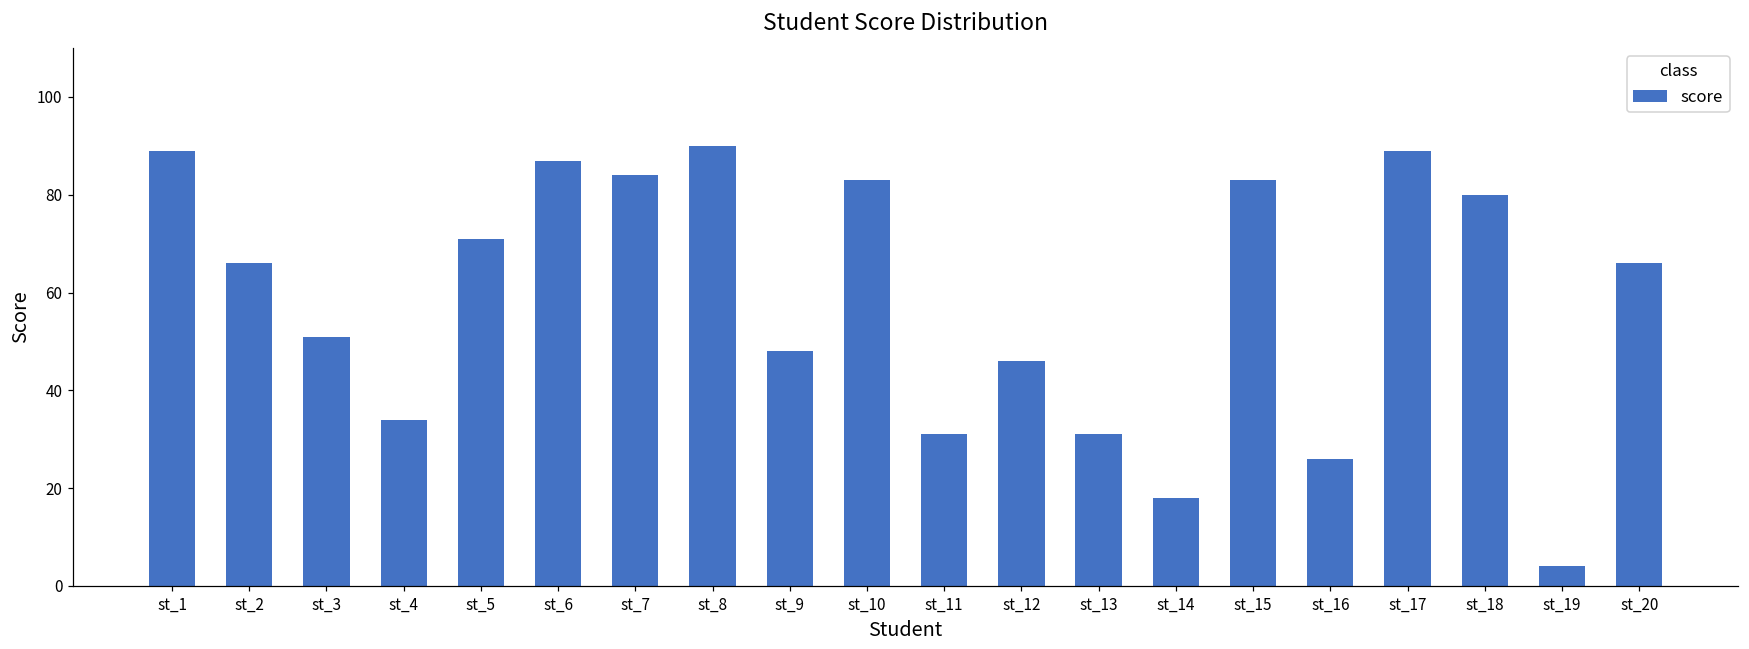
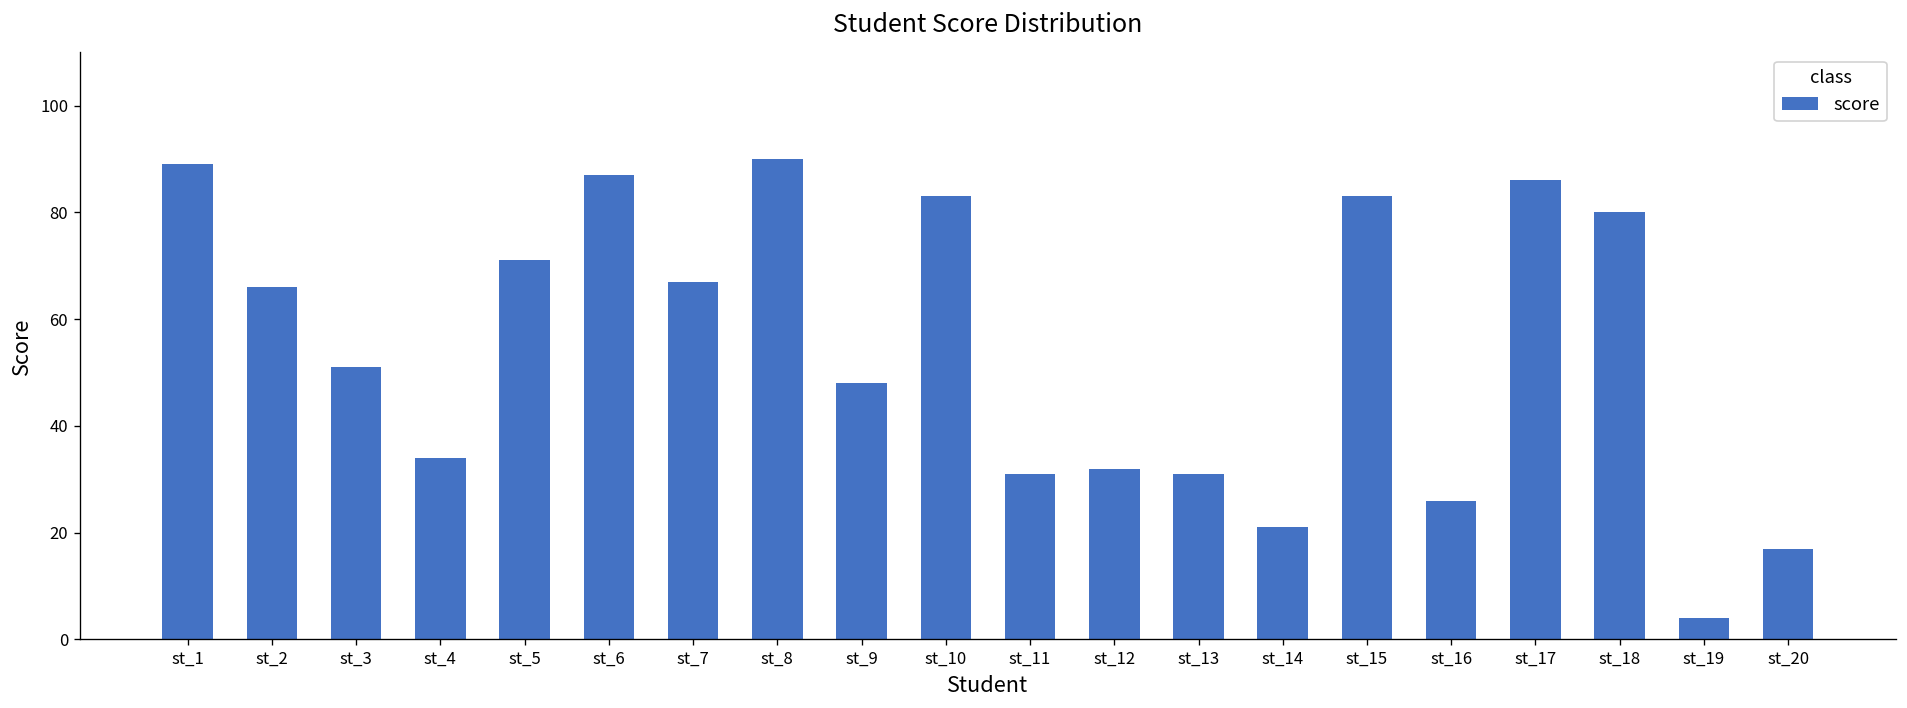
  {
    "st_1": 89,
    "st_2": 66,
    "st_3": 51,
    "st_4": 34,
    "st_5": 71,
    "st_6": 87,
-   "st_7": 84,
+   "st_7": 67,
    "st_8": 90,
    "st_9": 48,
    "st_10": 83,
    "st_11": 31,
-   "st_12": 46,
+   "st_12": 32,
    "st_13": 31,
-   "st_14": 18,
+   "st_14": 21,
    "st_15": 83,
    "st_16": 26,
-   "st_17": 89,
+   "st_17": 86,
    "st_18": 80,
    "st_19": 4,
-   "st_20": 66
+   "st_20": 17
  }
